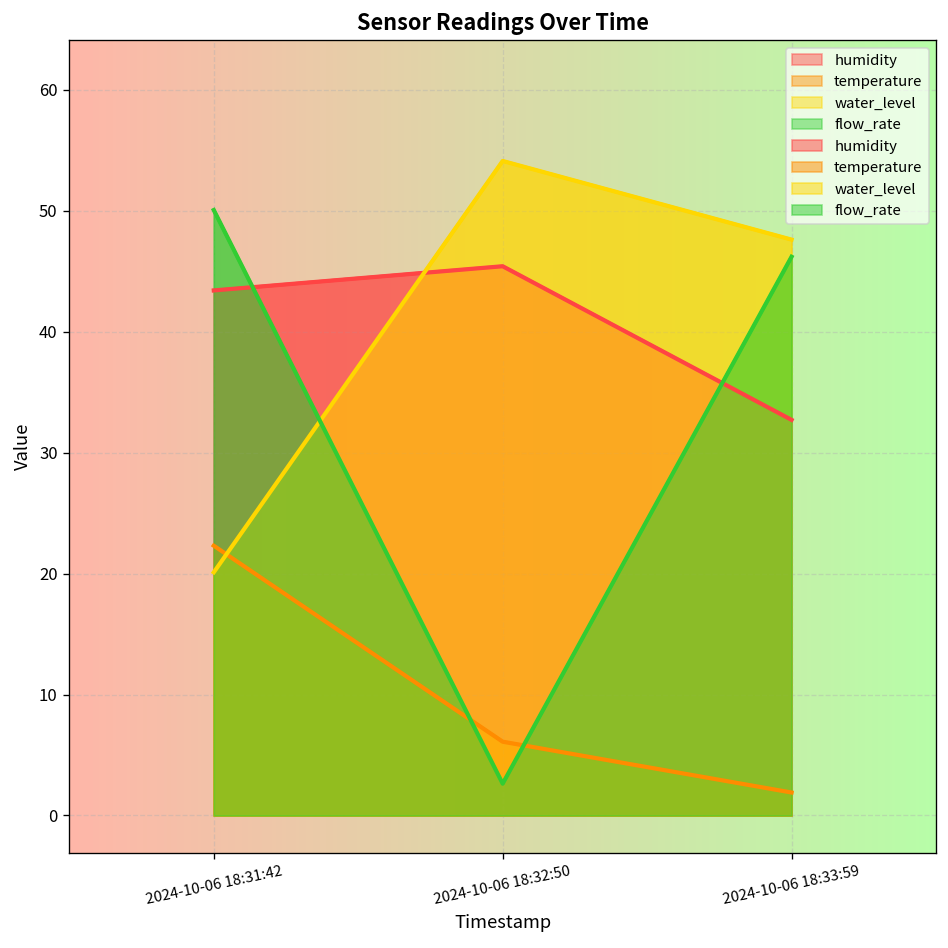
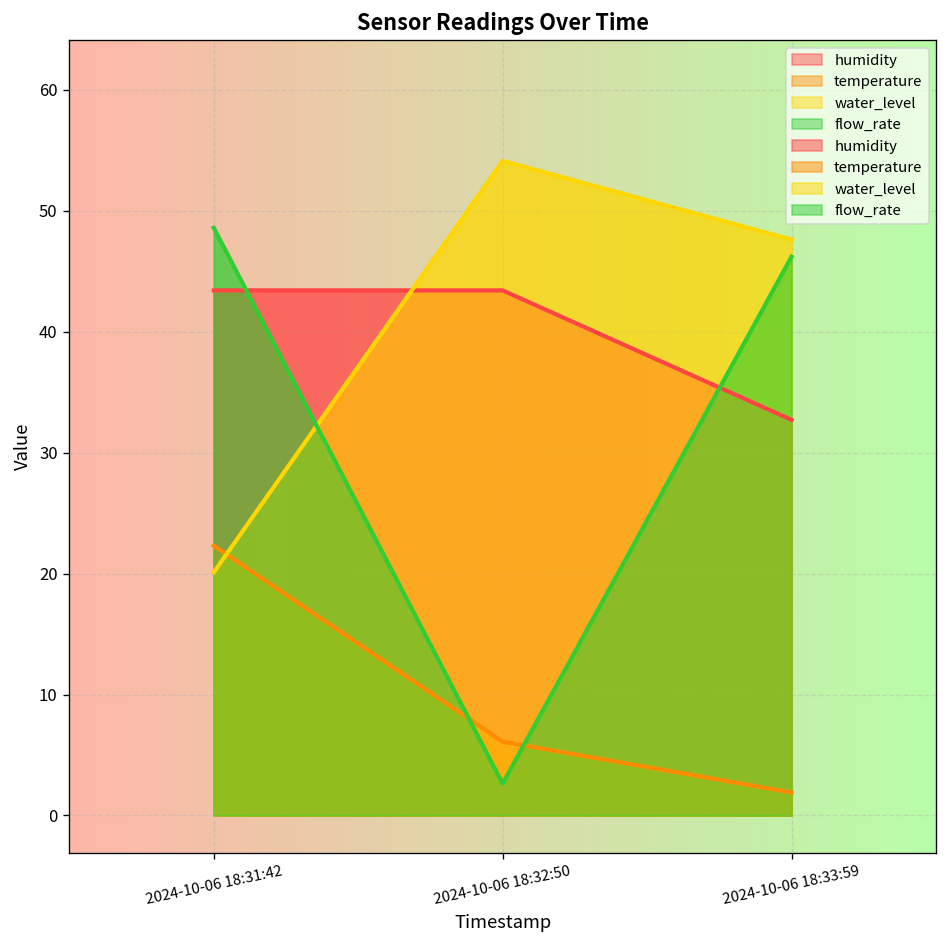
  {
    "humidity": {
      "2024-10-06 18:31:42": 43.4,
-     "2024-10-06 18:32:50": 45.4,
+     "2024-10-06 18:32:50": 43.4,
      "2024-10-06 18:33:59": 32.7
    },
    "flow_rate": {
-     "2024-10-06 18:31:42": 50.0,
+     "2024-10-06 18:31:42": 48.6,
      "2024-10-06 18:32:50": 2.6,
      "2024-10-06 18:33:59": 46.2
    }
  }
